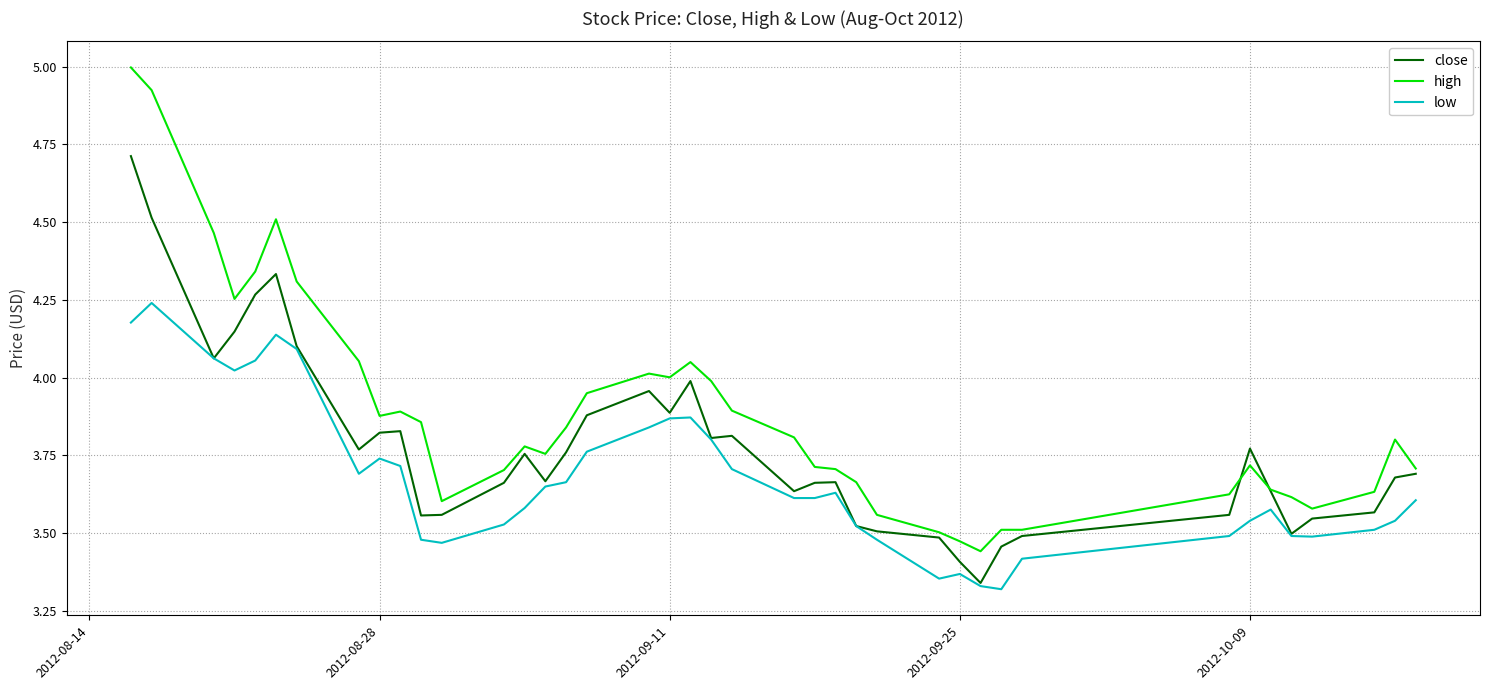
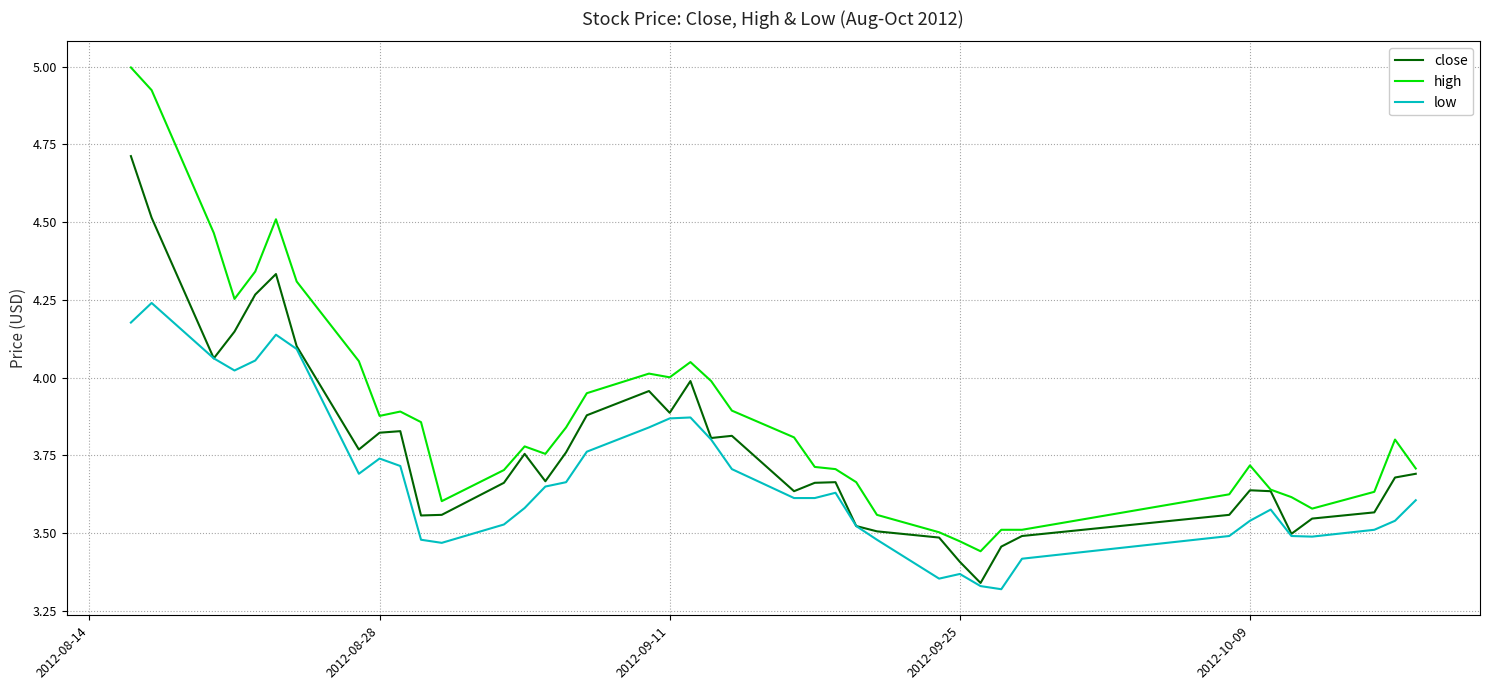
  {
    "close": {
      "2012-08-28": 3.82,
      "2012-09-11": 3.89,
      "2012-09-25": 3.41,
-     "2012-10-09": 3.77
+     "2012-10-09": 3.64
    },
    "high": {
      "2012-08-28": 3.88,
      "2012-09-11": 4.00,
      "2012-09-25": 3.47,
      "2012-10-09": 3.72
    },
    "low": {
      "2012-08-28": 3.74,
      "2012-09-11": 3.87,
      "2012-09-25": 3.37,
      "2012-10-09": 3.54
    }
  }
